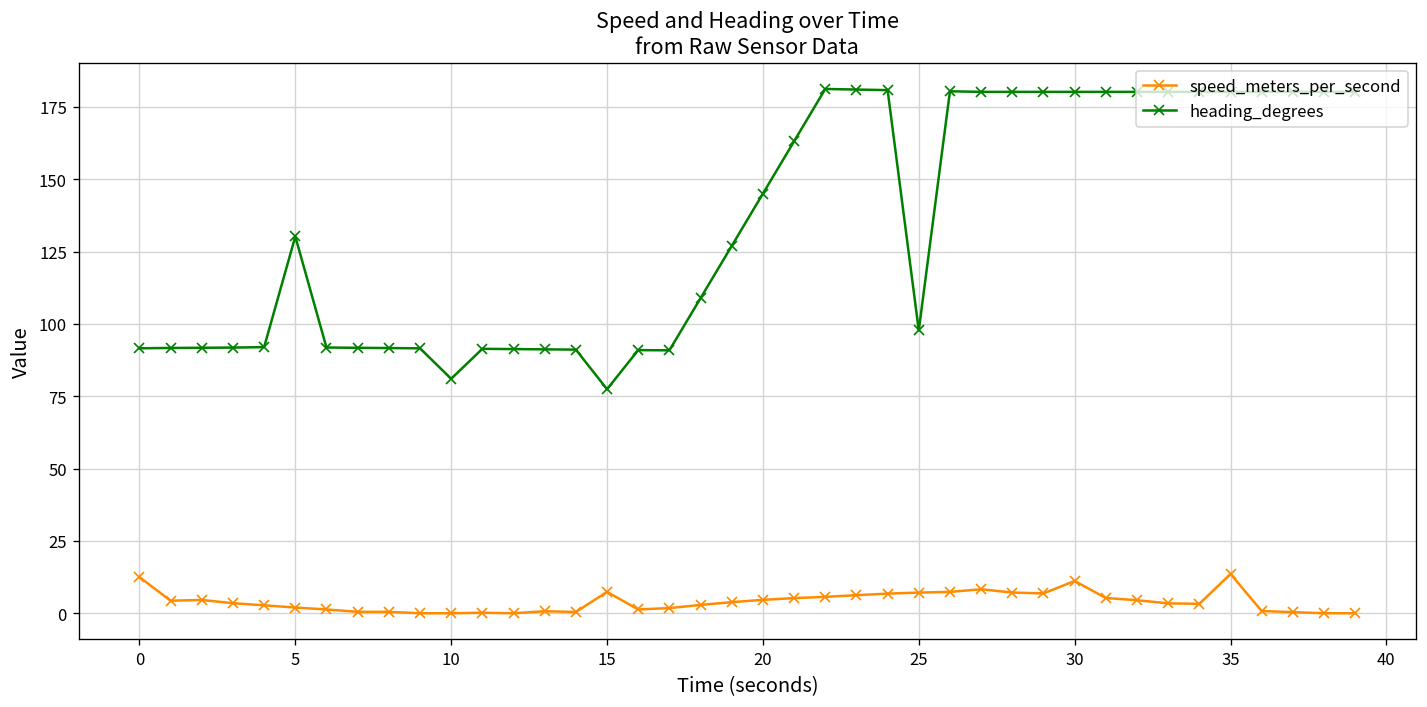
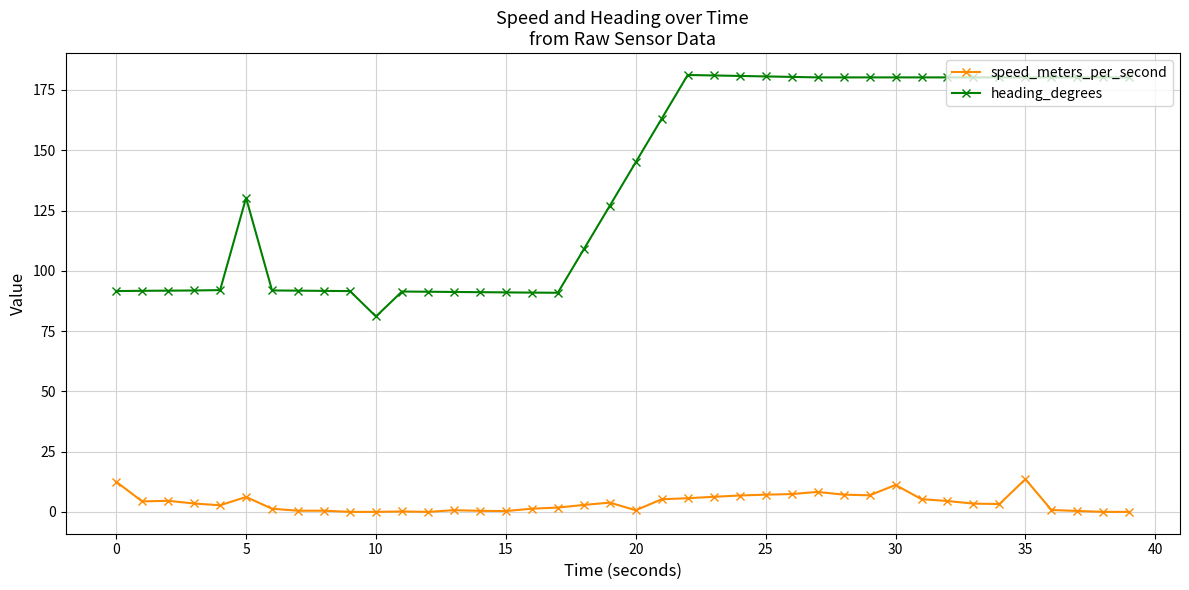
  {
    "speed_meters_per_second": {
      "0": 13,
-     "5": 2,
+     "5": 6,
      "10": 0,
-     "15": 7,
-     "20": 5,
+     "15": 0,
+     "20": 1,
      "25": 7,
      "30": 11,
      "35": 14
    },
    "heading_degrees": {
      "0": 92,
      "5": 130,
      "10": 81,
-     "15": 77,
+     "15": 91,
      "20": 145,
-     "25": 98,
+     "25": 181,
      "30": 180
    }
  }
